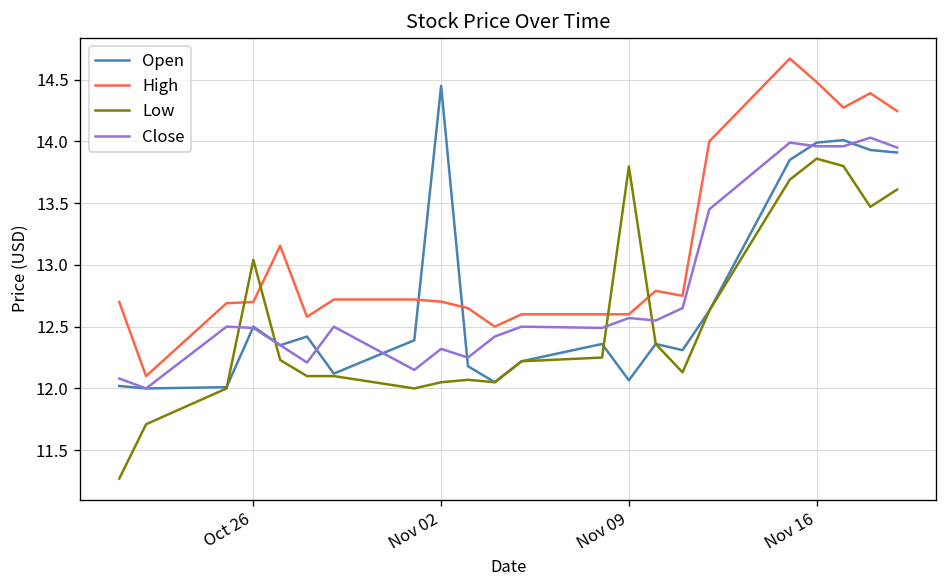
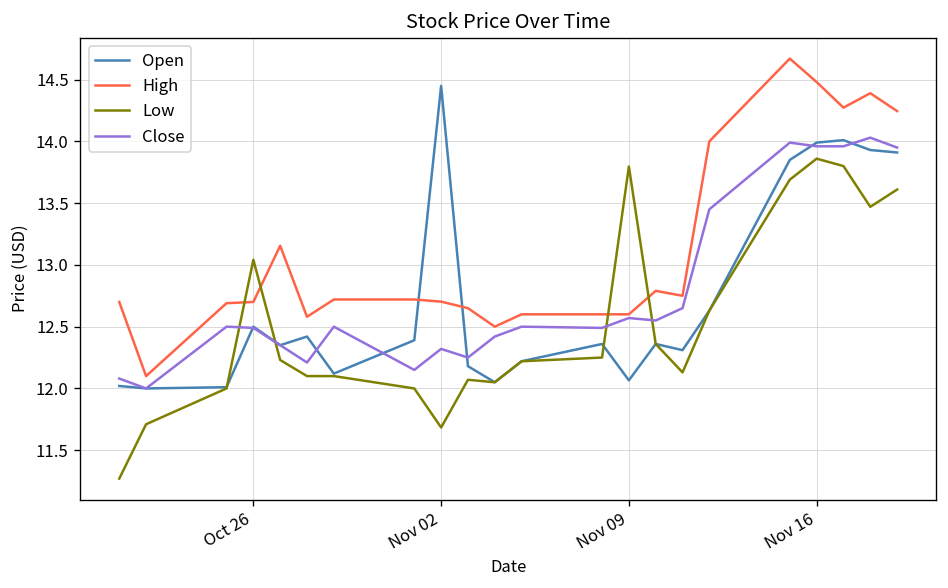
  {
    "Open": {
      "Nov 02": 14.45,
      "Nov 09": 12.07,
      "Nov 16": 13.99
    },
    "High": {
      "Oct 26": 12.70,
      "Nov 02": 12.70,
      "Nov 09": 12.60,
      "Nov 16": 14.48
    },
    "Low": {
      "Oct 26": 13.04,
-     "Nov 02": 12.05,
+     "Nov 02": 11.68,
      "Nov 09": 13.80,
      "Nov 16": 13.86
    },
    "Close": {
      "Nov 02": 12.32,
      "Nov 09": 12.57,
      "Nov 16": 13.96
    }
  }
